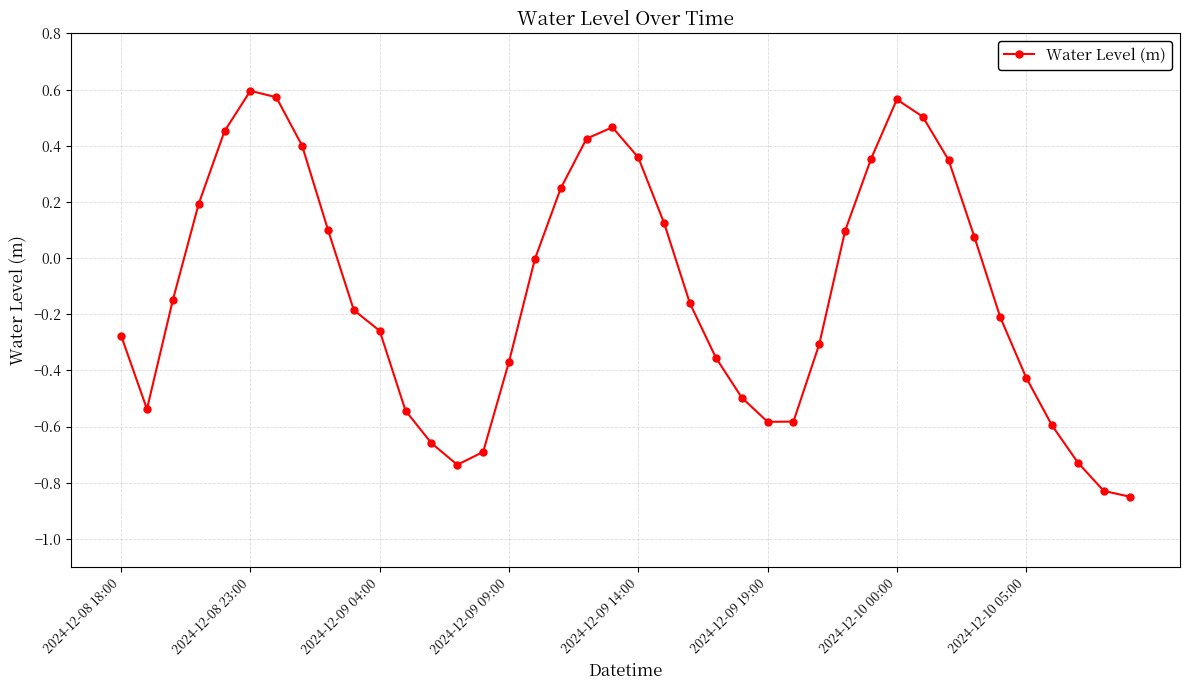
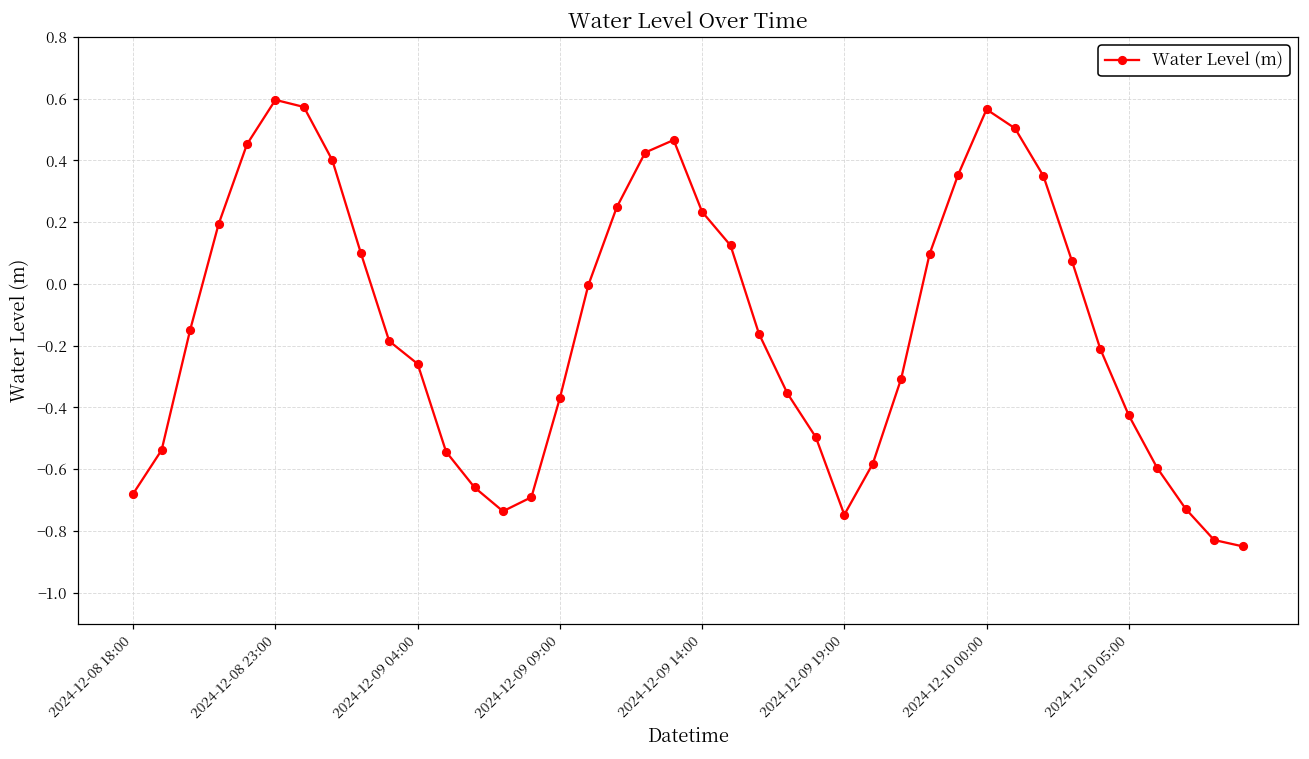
  {
-   "2024-12-08 18:00": -0.28,
+   "2024-12-08 18:00": -0.68,
    "2024-12-08 23:00": 0.60,
    "2024-12-09 04:00": -0.26,
    "2024-12-09 09:00": -0.37,
-   "2024-12-09 14:00": 0.36,
-   "2024-12-09 19:00": -0.58,
+   "2024-12-09 14:00": 0.23,
+   "2024-12-09 19:00": -0.75,
    "2024-12-10 00:00": 0.56,
    "2024-12-10 05:00": -0.43
  }
